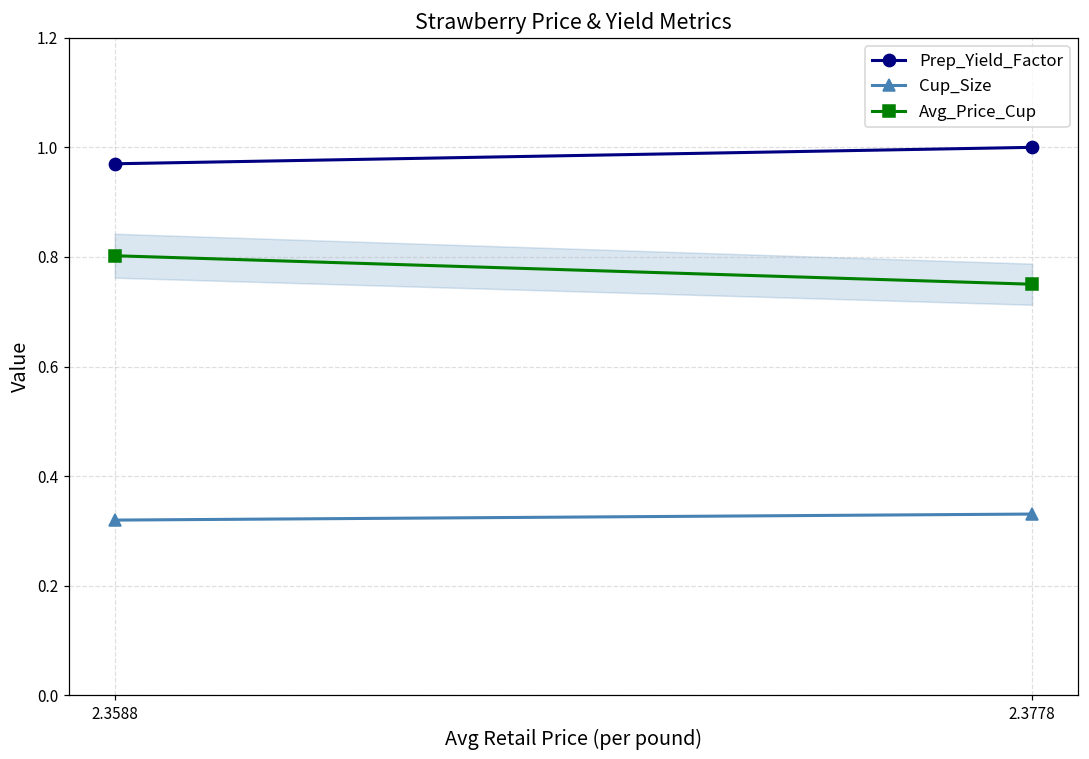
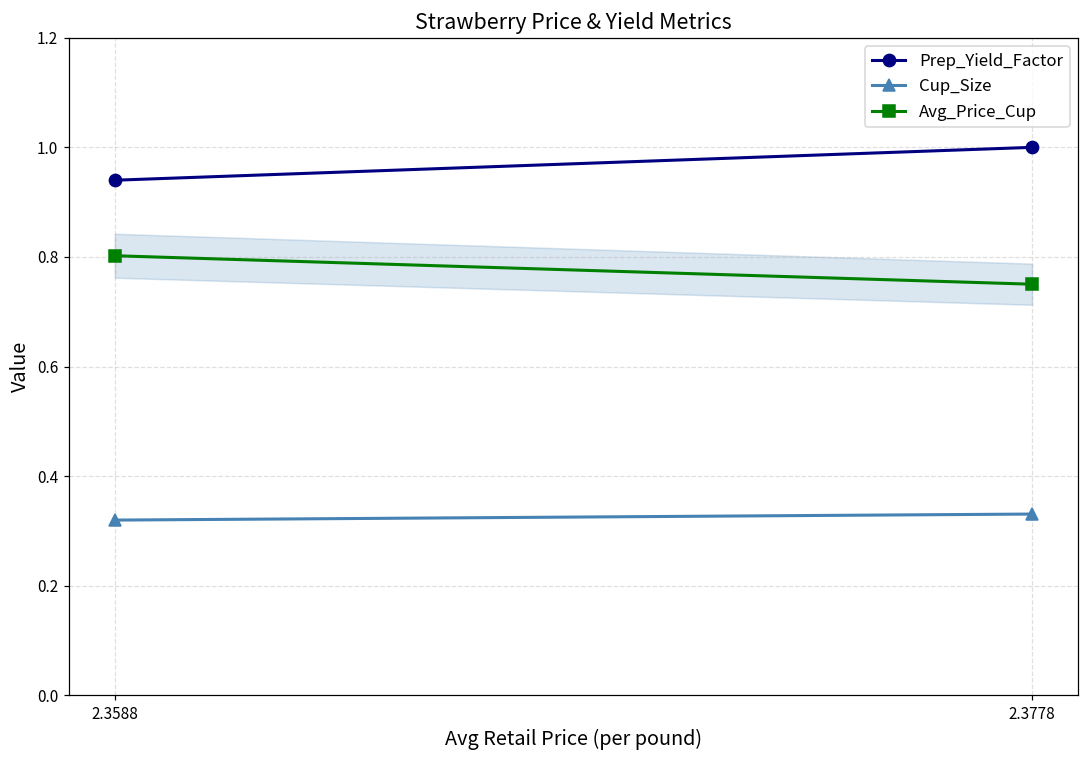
  {
    "Prep_Yield_Factor": {
-     "2.3588": 0.97,
+     "2.3588": 0.94,
      "2.3778": 1.00
    },
    "Avg_Price_Cup": {
      "2.3588": 0.80,
      "2.3778": 0.75
    }
  }
